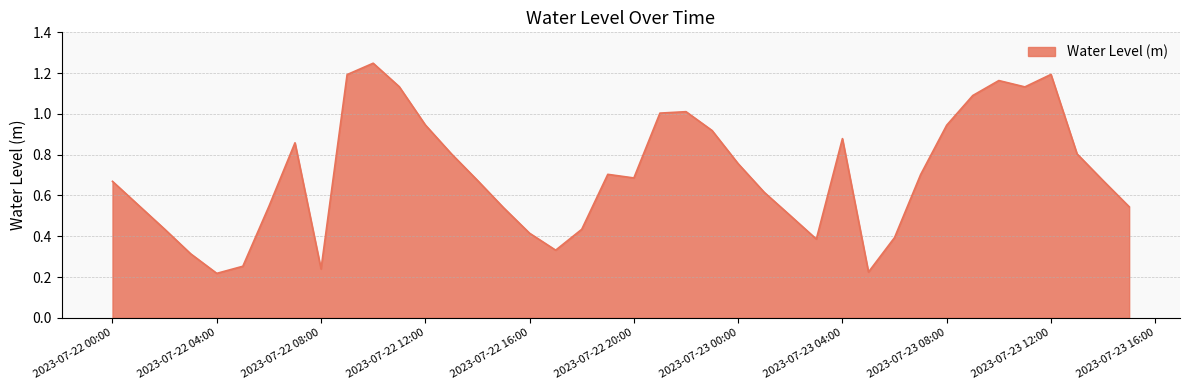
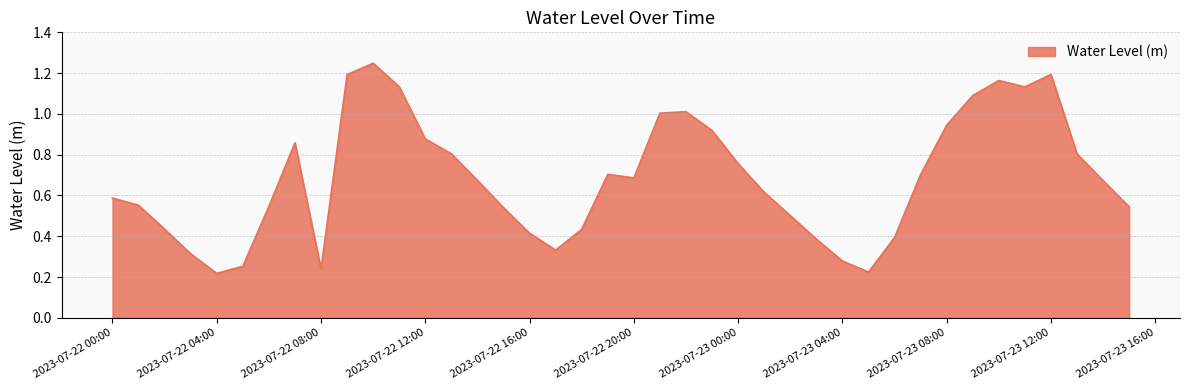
  {
-   "2023-07-22 00:00": 0.67,
+   "2023-07-22 00:00": 0.59,
    "2023-07-22 04:00": 0.22,
    "2023-07-22 08:00": 0.24,
-   "2023-07-22 12:00": 0.95,
+   "2023-07-22 12:00": 0.88,
    "2023-07-22 16:00": 0.41,
    "2023-07-22 20:00": 0.69,
    "2023-07-23 00:00": 0.76,
-   "2023-07-23 04:00": 0.88,
+   "2023-07-23 04:00": 0.28,
    "2023-07-23 08:00": 0.94,
    "2023-07-23 12:00": 1.19
  }
